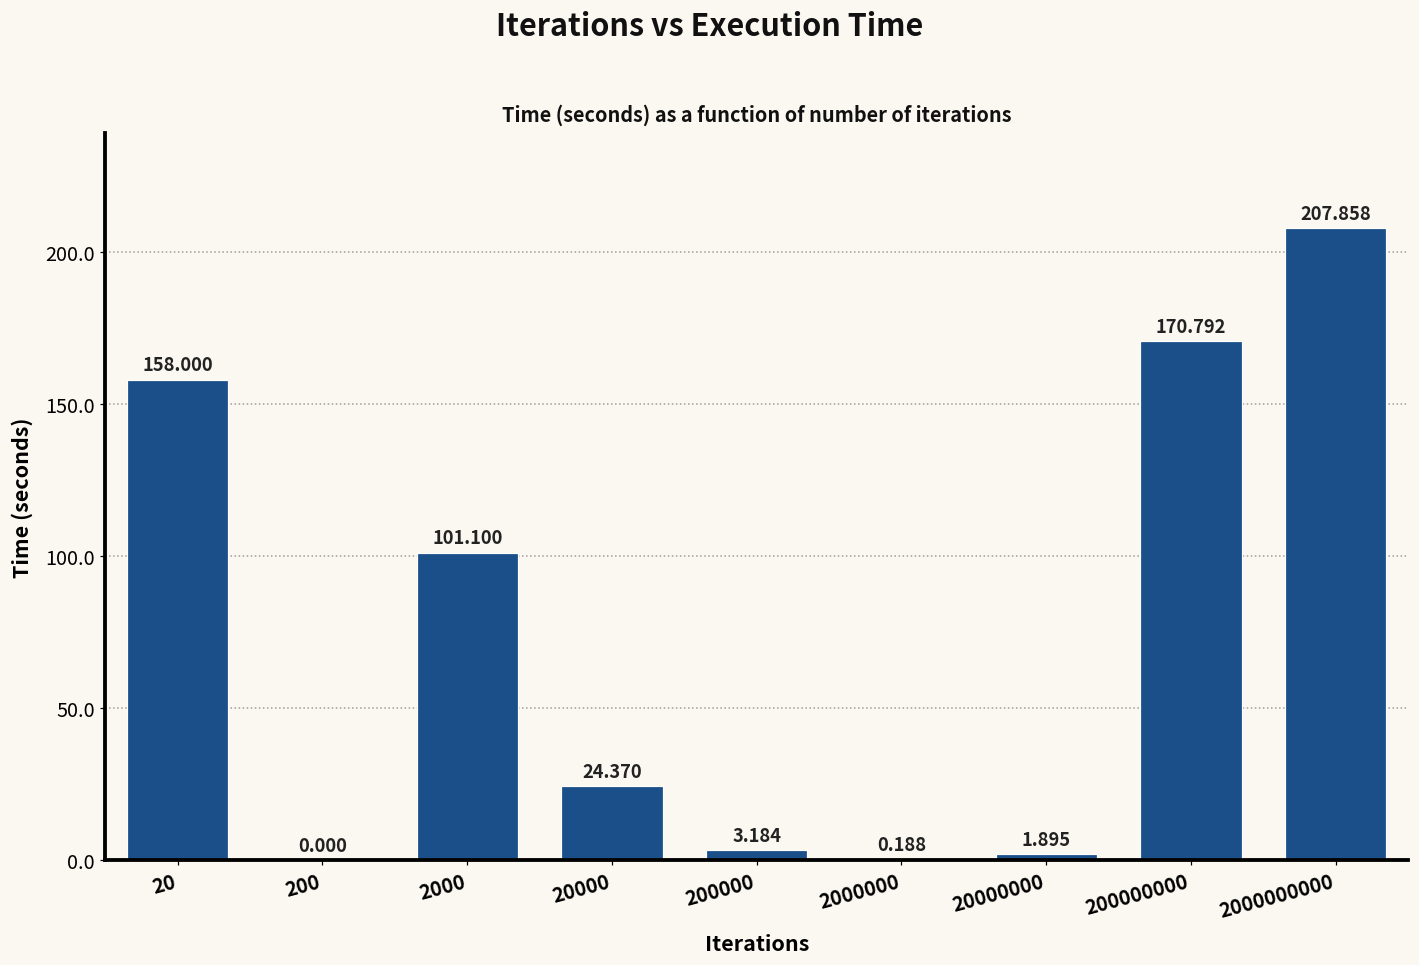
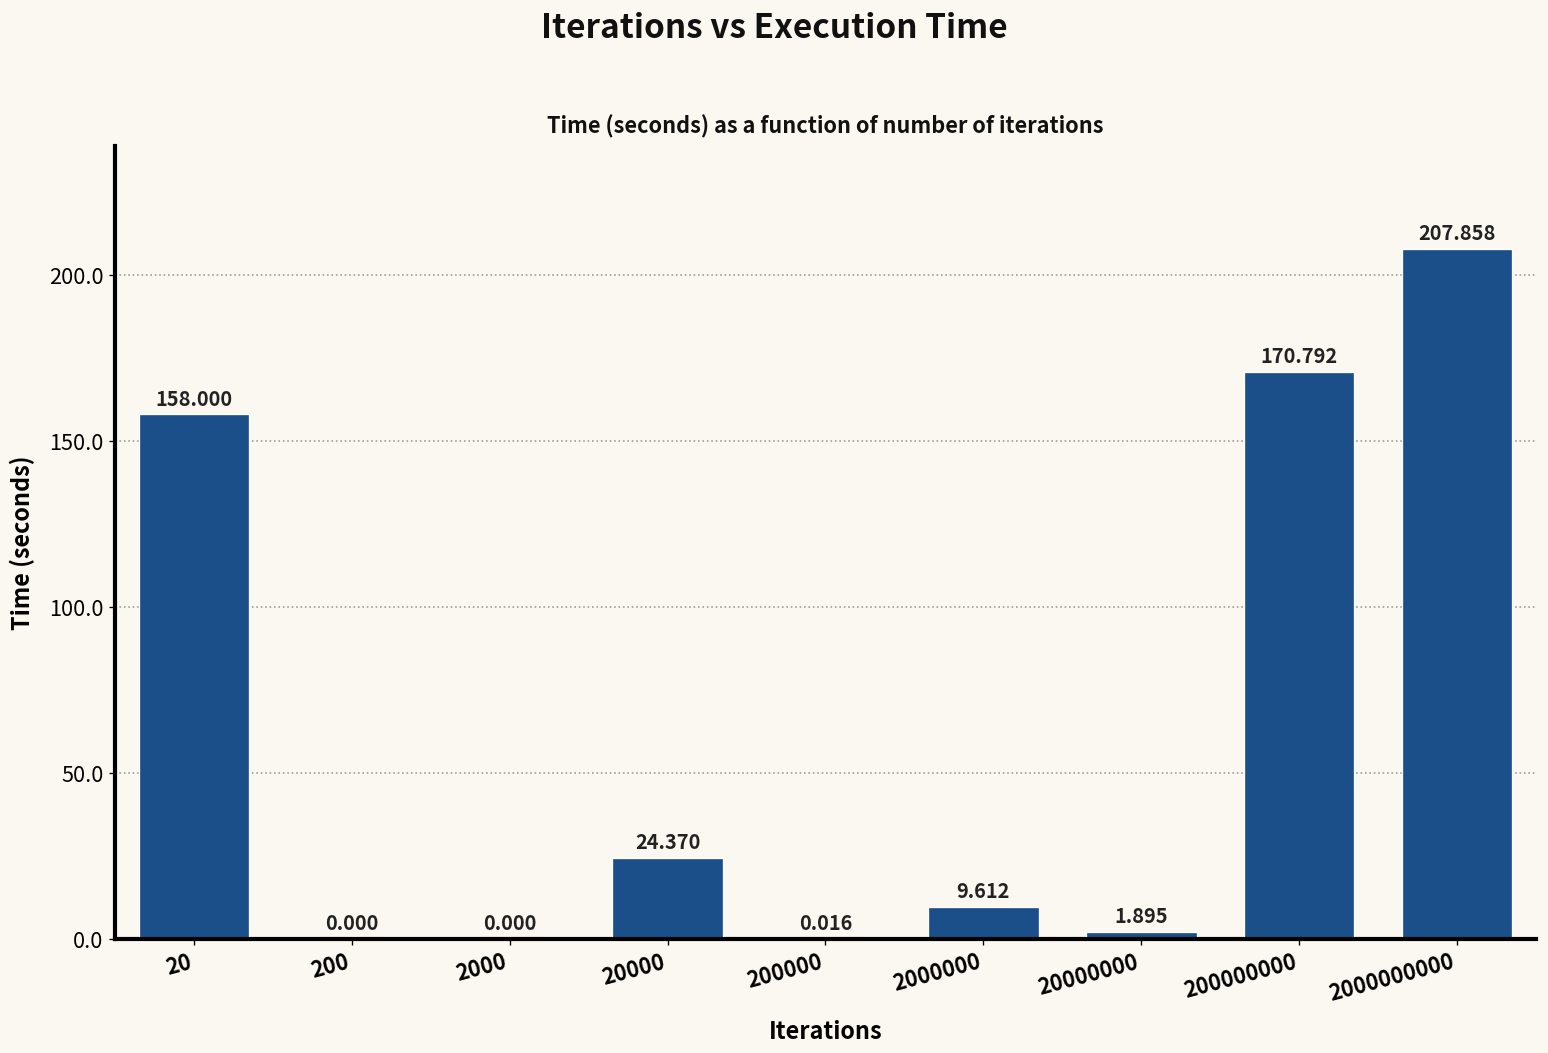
  {
    "20": 158.000,
    "200": 0.000,
-   "2000": 101.100,
+   "2000": 0.000,
    "20000": 24.370,
-   "200000": 3.184,
-   "2000000": 0.188,
+   "200000": 0.016,
+   "2000000": 9.612,
    "20000000": 1.895,
    "200000000": 170.792,
    "2000000000": 207.858
  }
